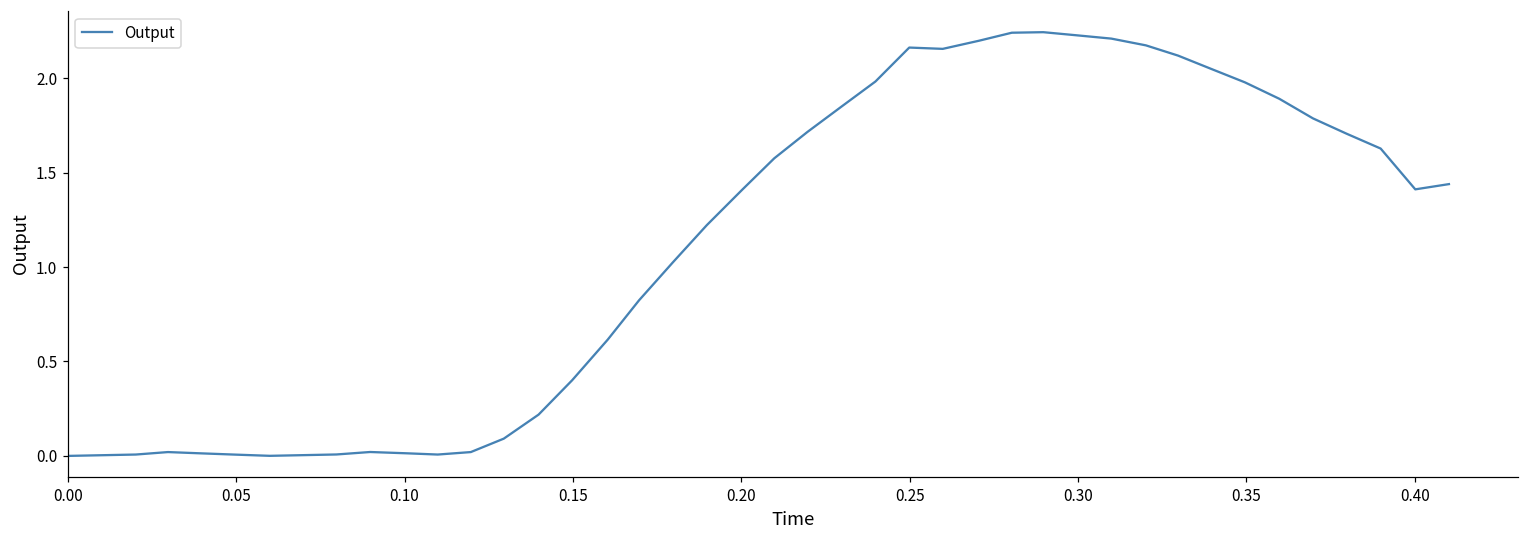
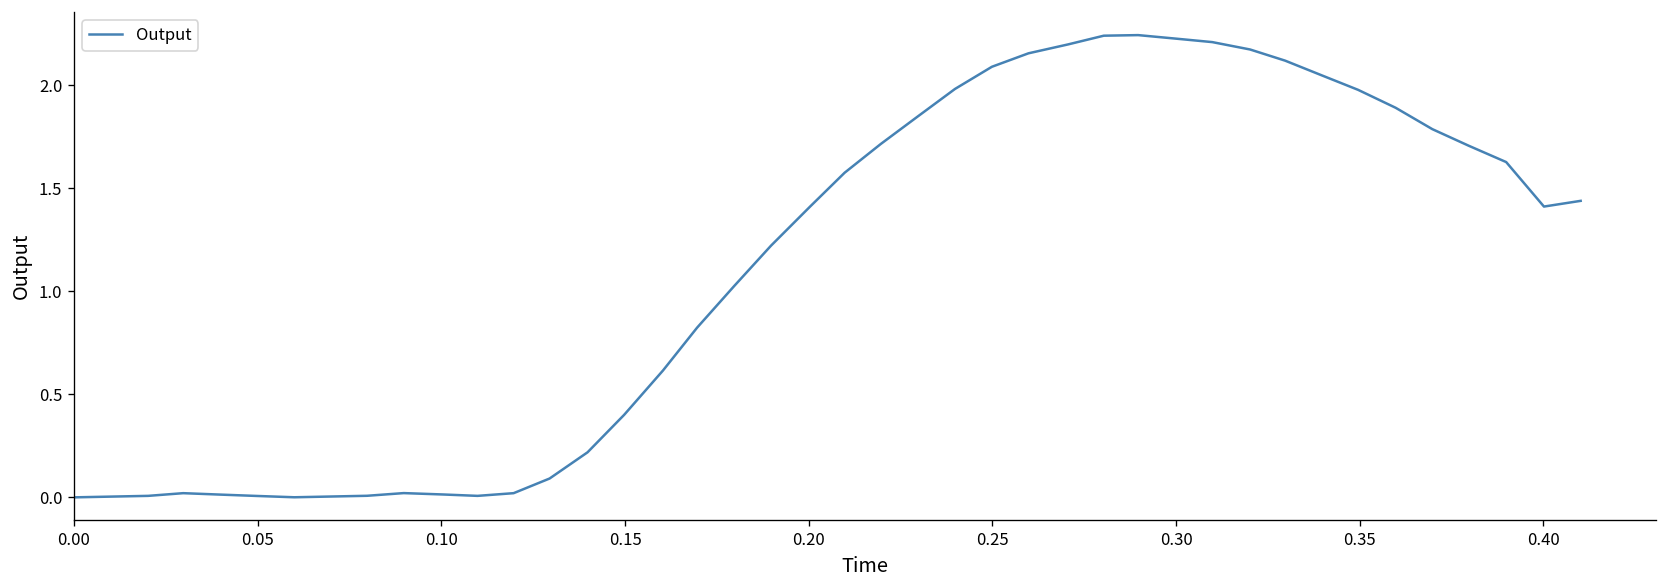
  {
    "0.00": 0.00,
-   "0.25": 2.16,
+   "0.25": 2.09,
    "0.30": 2.23,
    "0.40": 1.41
  }
